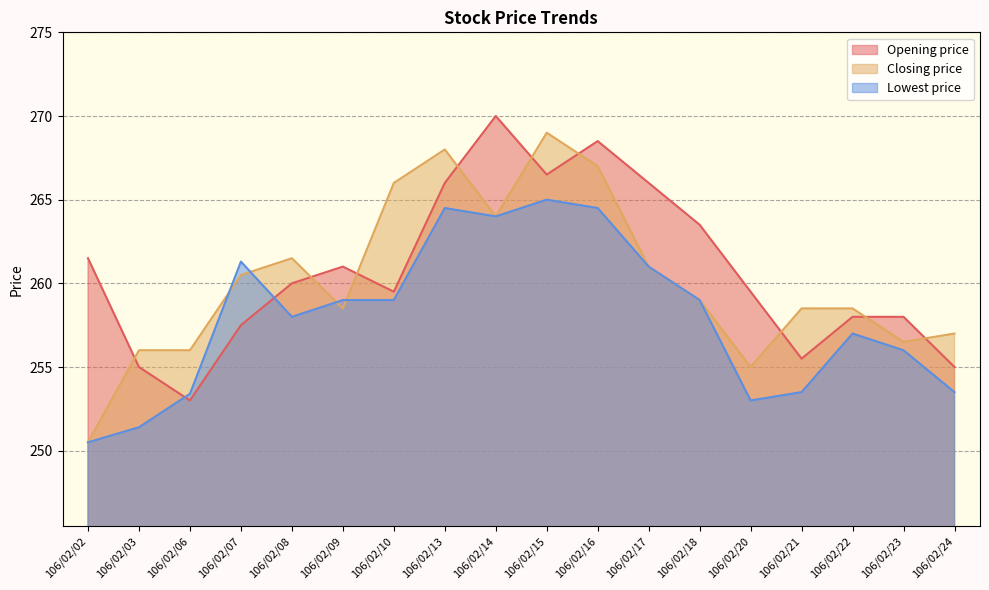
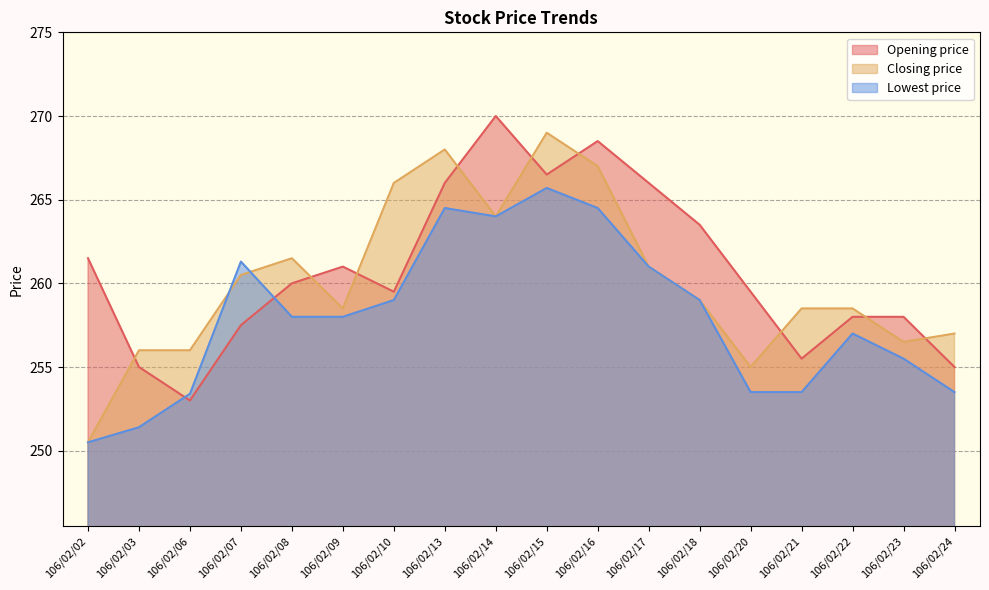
  {
    "Lowest price": {
      "106/02/03": 251.4,
      "106/02/06": 253.4,
      "106/02/07": 261.3,
      "106/02/08": 258.0,
-     "106/02/09": 259,
+     "106/02/09": 258,
      "106/02/10": 259.0,
      "106/02/13": 264.5,
-     "106/02/15": 265.0,
+     "106/02/15": 265.7,
      "106/02/16": 264.5,
-     "106/02/20": 253.0,
+     "106/02/20": 253.5,
      "106/02/21": 253.5,
      "106/02/22": 257.0,
-     "106/02/23": 256.0,
+     "106/02/23": 255.5,
      "106/02/24": 253.5
    }
  }
